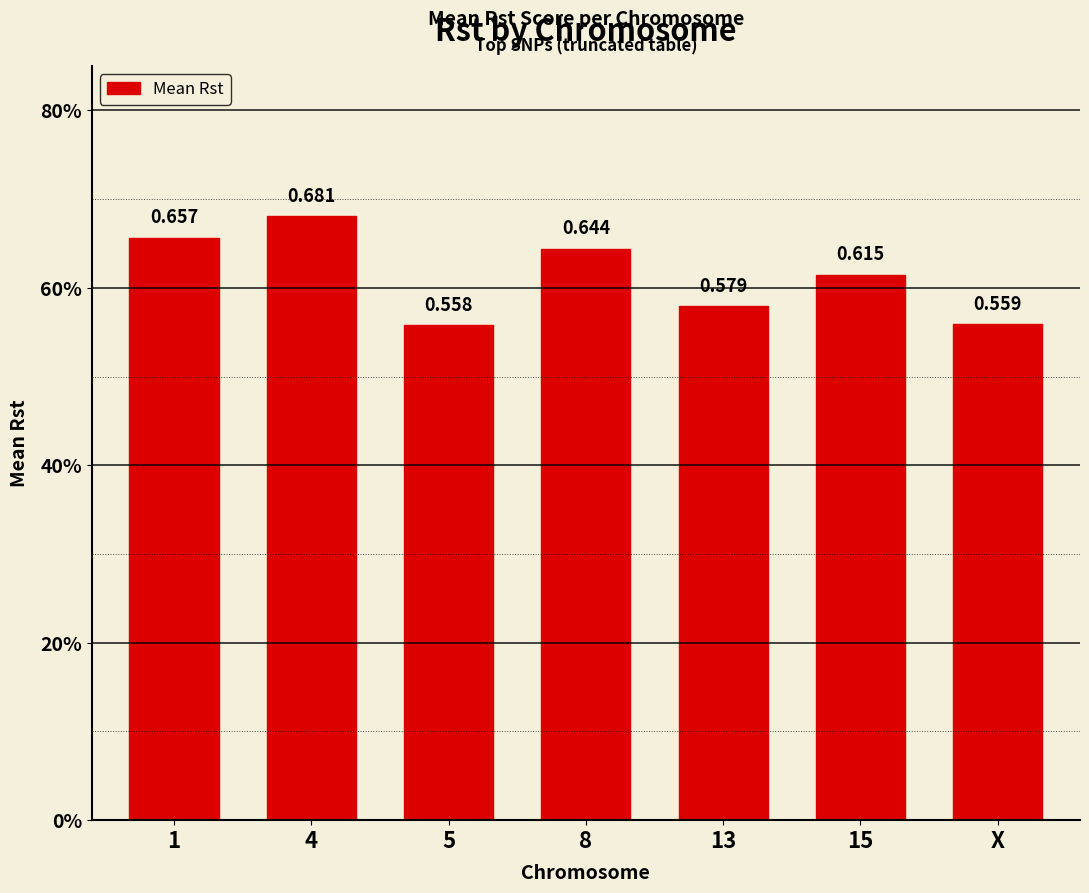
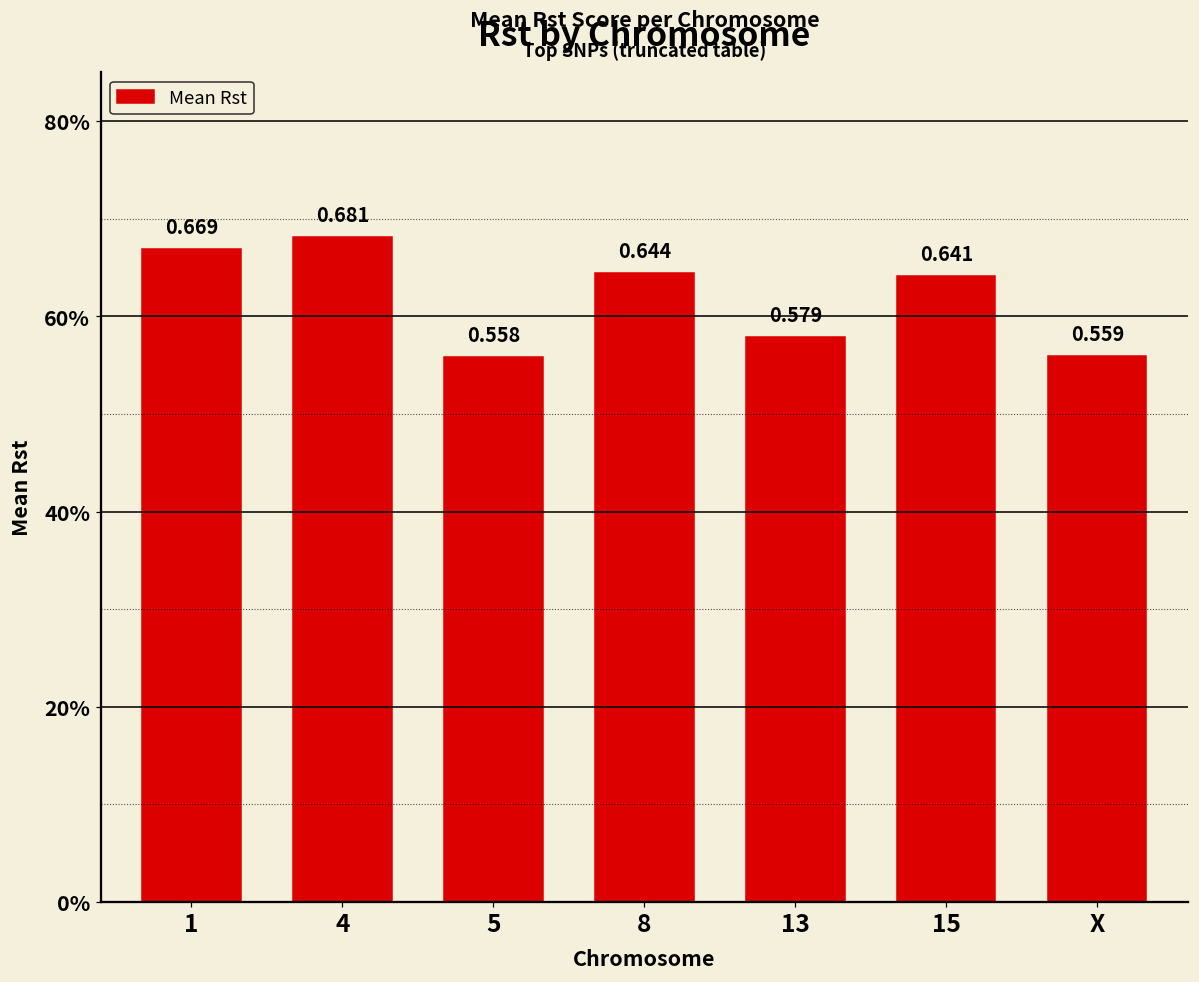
  {
-   "1": 0.657,
+   "1": 0.669,
    "4": 0.681,
    "5": 0.558,
    "8": 0.644,
    "13": 0.579,
-   "15": 0.615,
+   "15": 0.641,
    "X": 0.559
  }
